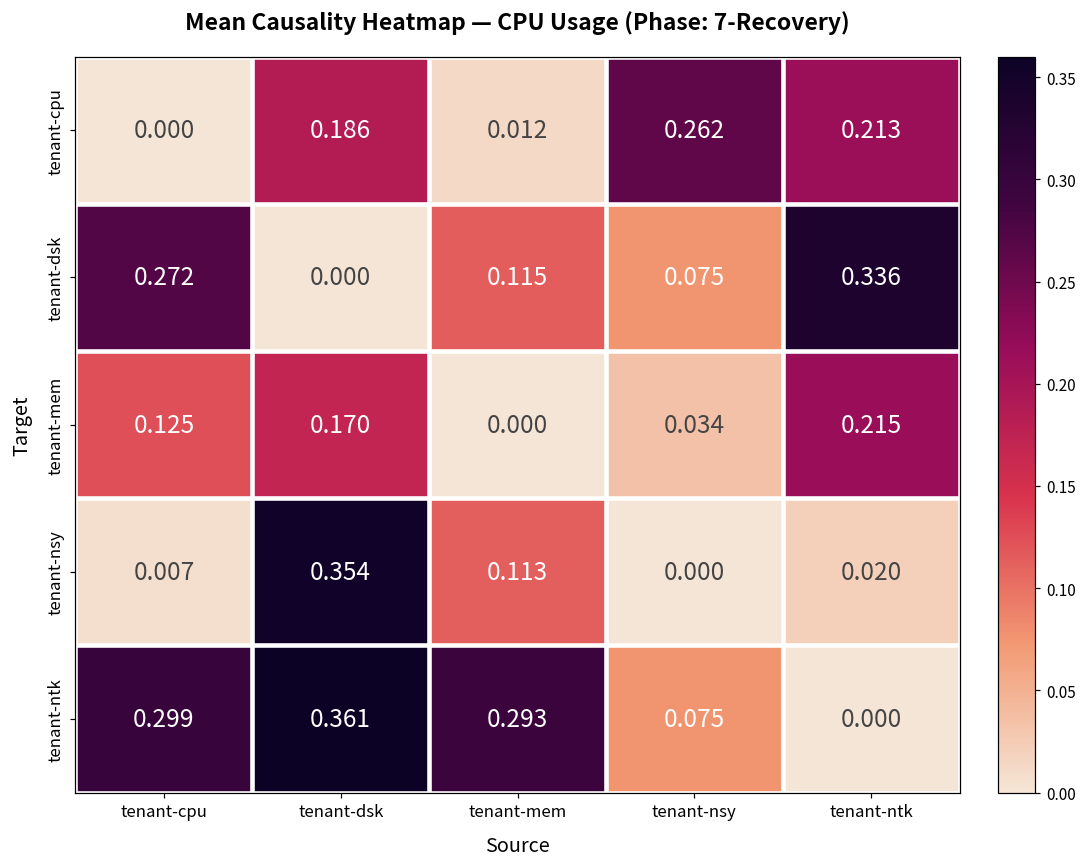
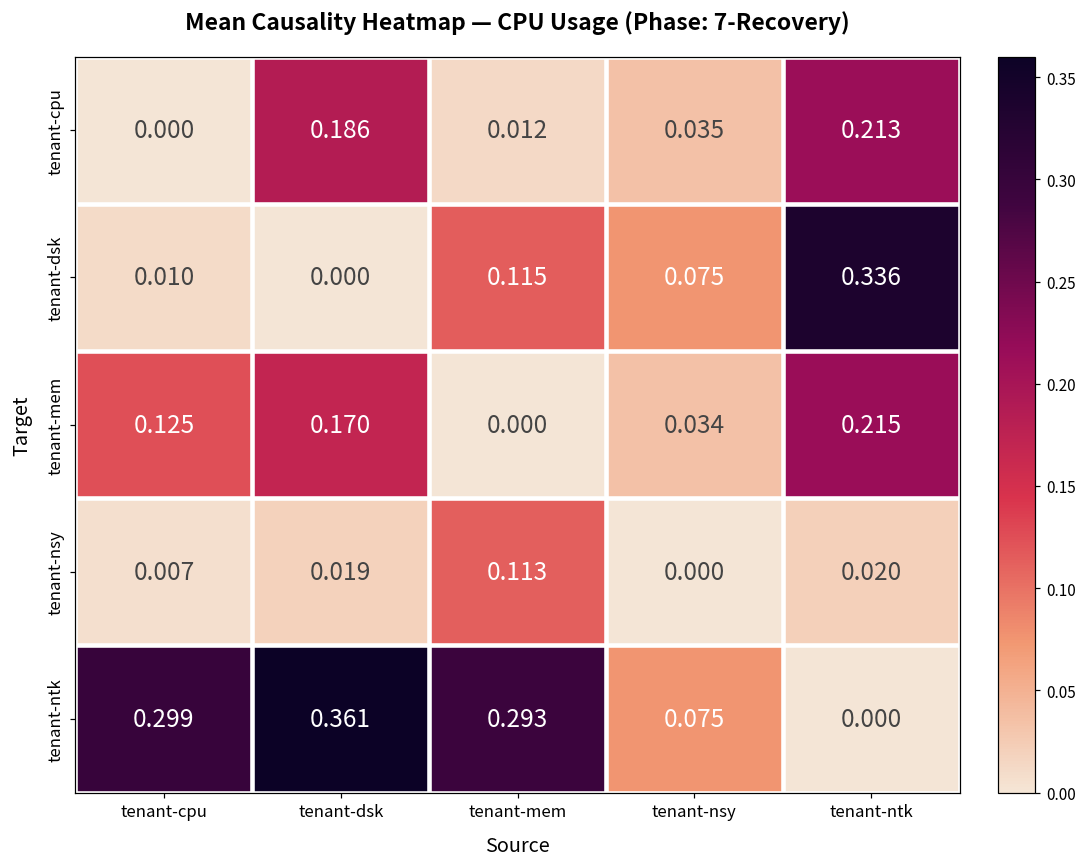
  {
    "tenant-cpu": {
      "tenant-cpu": 0.000,
      "tenant-dsk": 0.186,
      "tenant-mem": 0.012,
-     "tenant-nsy": 0.262,
+     "tenant-nsy": 0.035,
      "tenant-ntk": 0.213
    },
    "tenant-dsk": {
-     "tenant-cpu": 0.272,
+     "tenant-cpu": 0.010,
      "tenant-dsk": 0.000,
      "tenant-mem": 0.115,
      "tenant-nsy": 0.075,
      "tenant-ntk": 0.336
    },
    "tenant-mem": {
      "tenant-cpu": 0.125,
      "tenant-dsk": 0.170,
      "tenant-mem": 0.000,
      "tenant-nsy": 0.034,
      "tenant-ntk": 0.215
    },
    "tenant-nsy": {
      "tenant-cpu": 0.007,
-     "tenant-dsk": 0.354,
+     "tenant-dsk": 0.019,
      "tenant-mem": 0.113,
      "tenant-nsy": 0.000,
      "tenant-ntk": 0.020
    },
    "tenant-ntk": {
      "tenant-cpu": 0.299,
      "tenant-dsk": 0.361,
      "tenant-mem": 0.293,
      "tenant-nsy": 0.075,
      "tenant-ntk": 0.000
    }
  }
